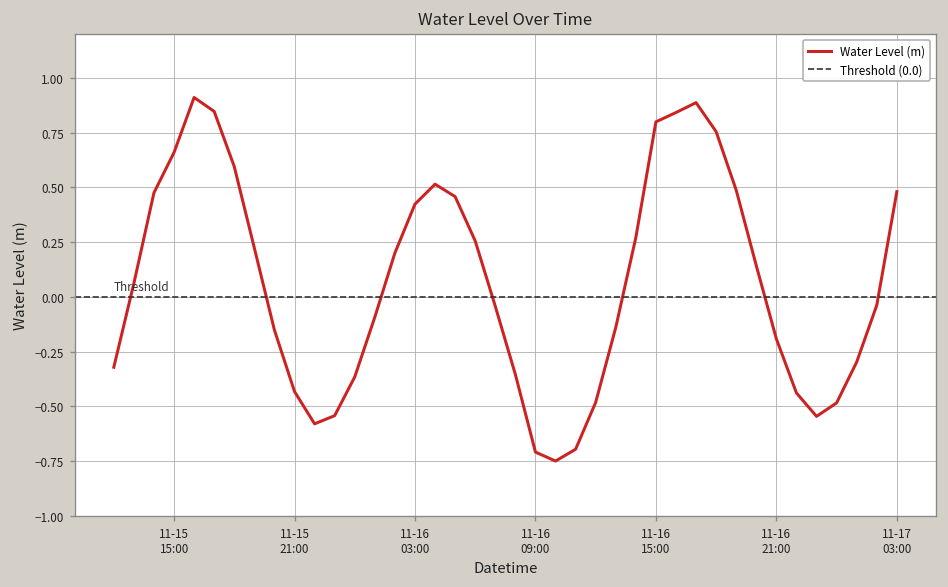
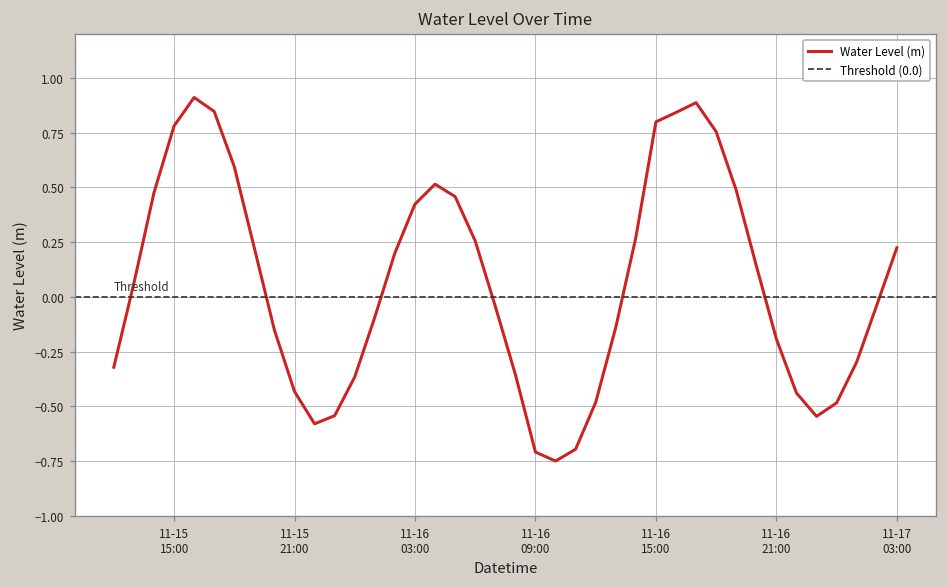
  {
-   "11-15 15:00": 0.66,
+   "11-15 15:00": 0.78,
    "11-15 21:00": -0.43,
    "11-16 03:00": 0.42,
    "11-16 09:00": -0.71,
    "11-16 15:00": 0.80,
    "11-16 21:00": -0.19,
-   "11-17 03:00": 0.48
+   "11-17 03:00": 0.22
  }
